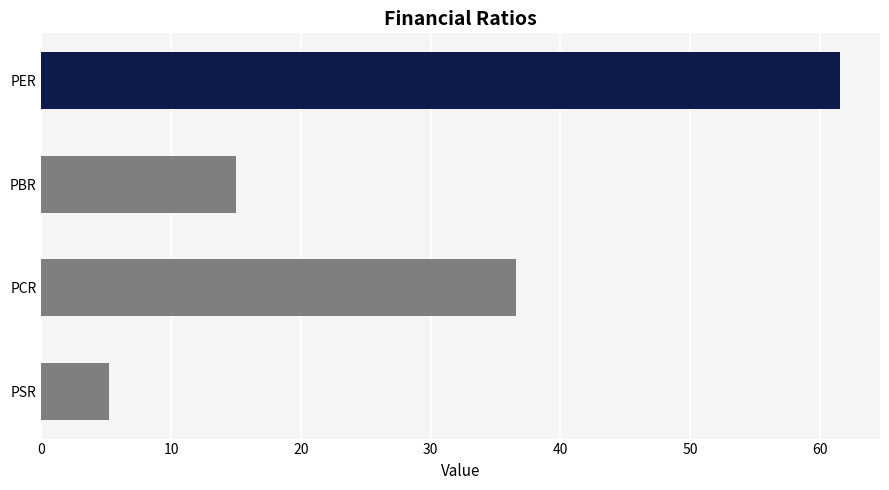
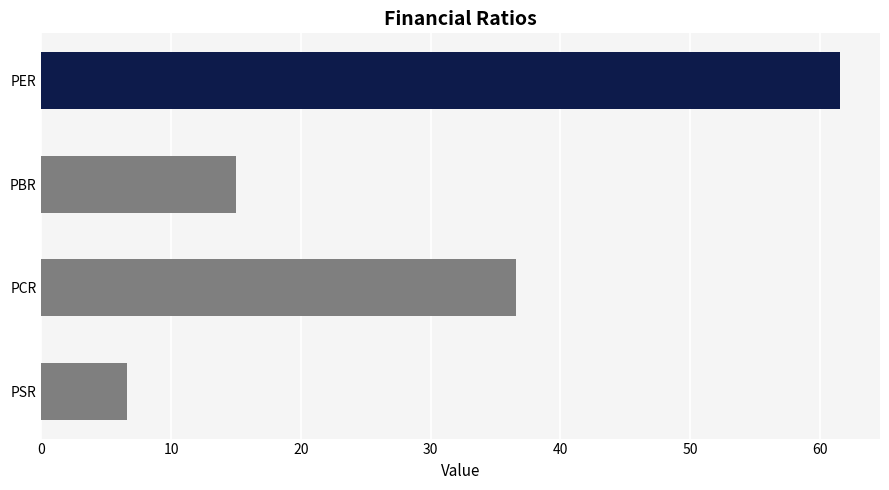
  {
    "PER": 61.6,
    "PBR": 15.0,
    "PCR": 36.6,
-   "PSR": 5.2
+   "PSR": 6.6
  }
